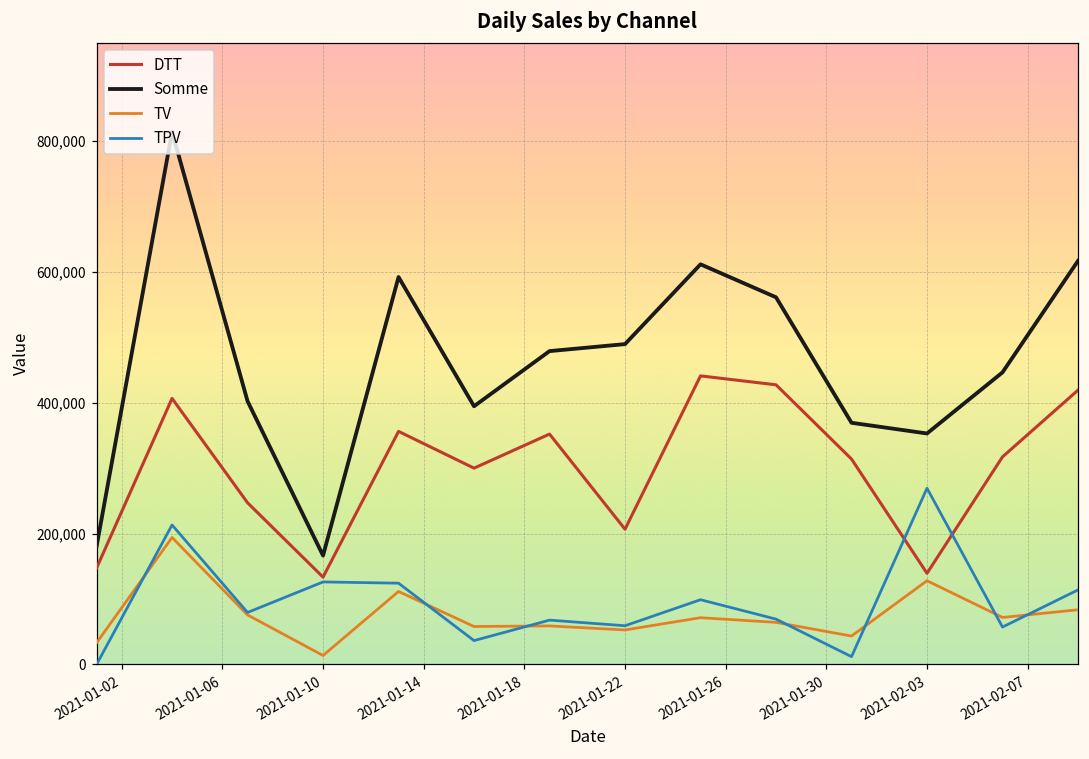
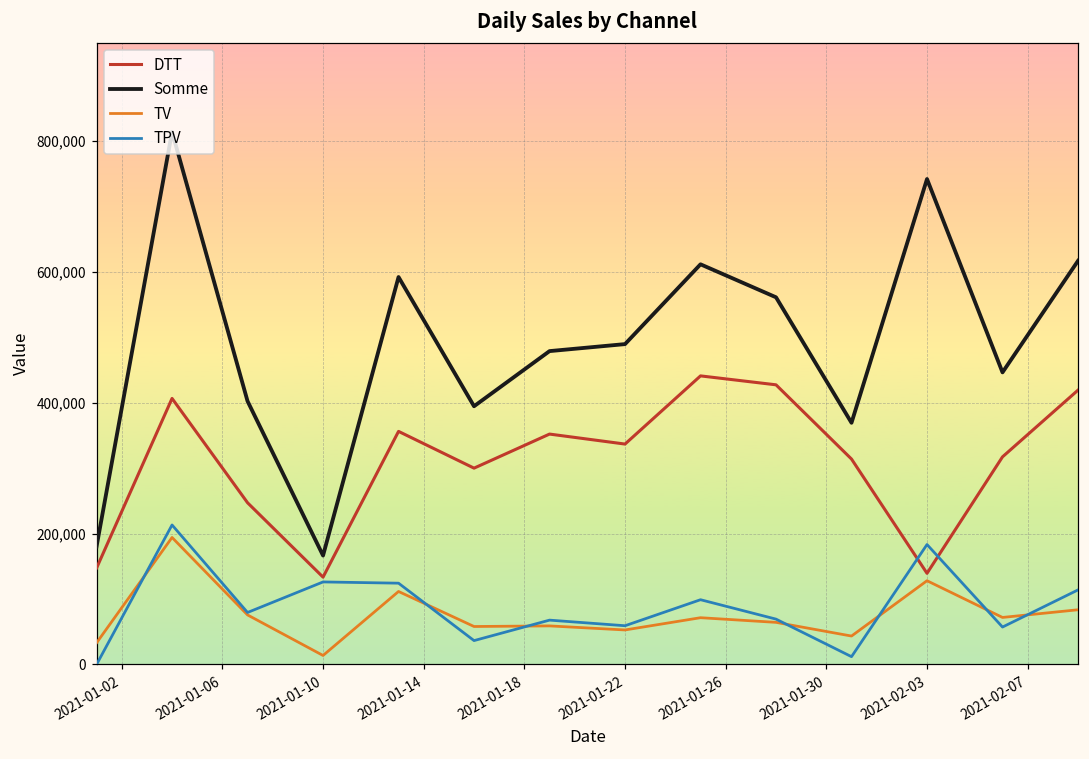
  {
    "DTT": {
      "2021-01-10": "130,000",
-     "2021-01-22": "210,000",
+     "2021-01-22": "340,000",
      "2021-02-03": "140,000"
    },
    "Somme": {
      "2021-01-10": "170,000",
      "2021-01-22": "490,000",
-     "2021-02-03": "350,000"
+     "2021-02-03": "740,000"
    },
    "TV": {
      "2021-01-10": "10,000",
      "2021-01-22": "50,000",
      "2021-02-03": "130,000"
    },
    "TPV": {
      "2021-01-10": "130,000",
      "2021-01-22": "60,000",
-     "2021-02-03": "270,000"
+     "2021-02-03": "180,000"
    }
  }
